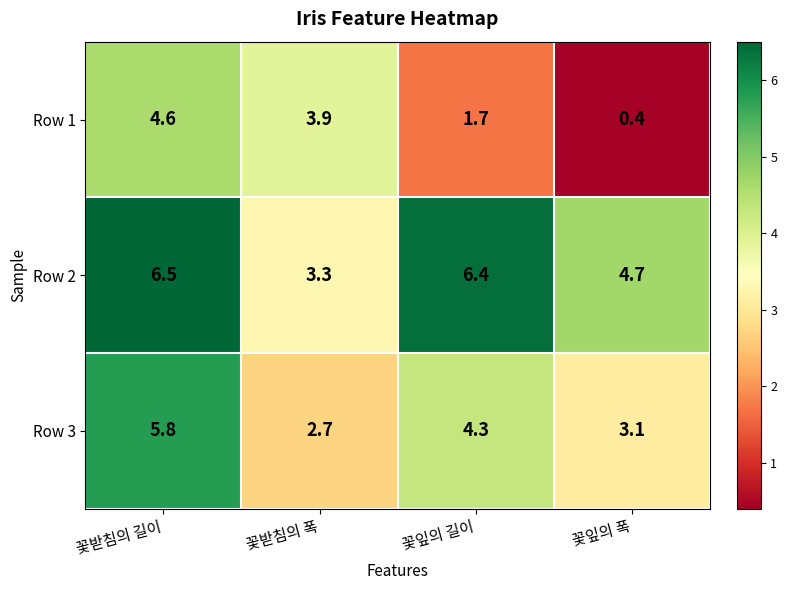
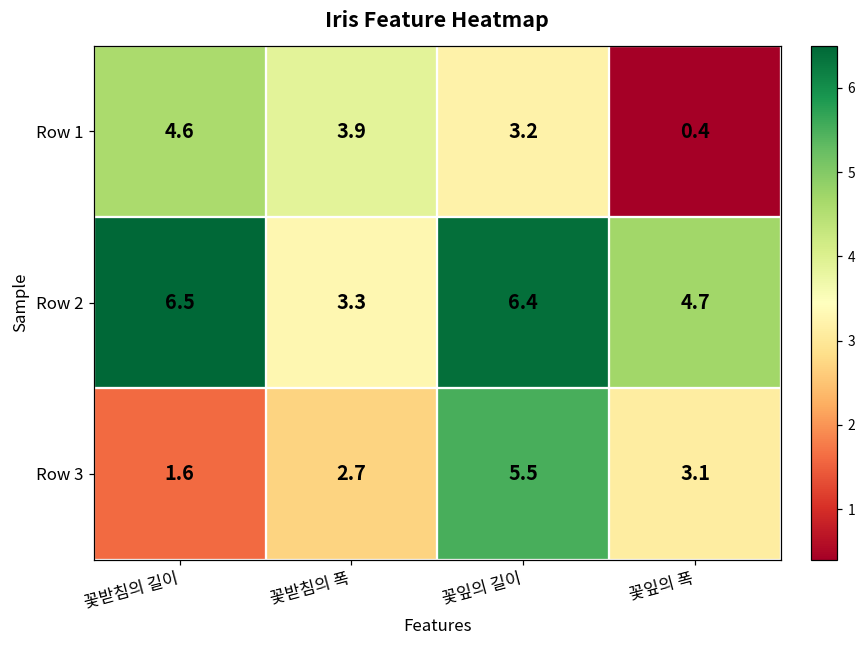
  {
    "Row 1": {
      "꽃받침의 길이": 4.6,
      "꽃받침의 폭": 3.9,
-     "꽃잎의 길이": 1.7,
+     "꽃잎의 길이": 3.2,
      "꽃잎의 폭": 0.4
    },
    "Row 2": {
      "꽃받침의 길이": 6.5,
      "꽃받침의 폭": 3.3,
      "꽃잎의 길이": 6.4,
      "꽃잎의 폭": 4.7
    },
    "Row 3": {
-     "꽃받침의 길이": 5.8,
+     "꽃받침의 길이": 1.6,
      "꽃받침의 폭": 2.7,
-     "꽃잎의 길이": 4.3,
+     "꽃잎의 길이": 5.5,
      "꽃잎의 폭": 3.1
    }
  }
